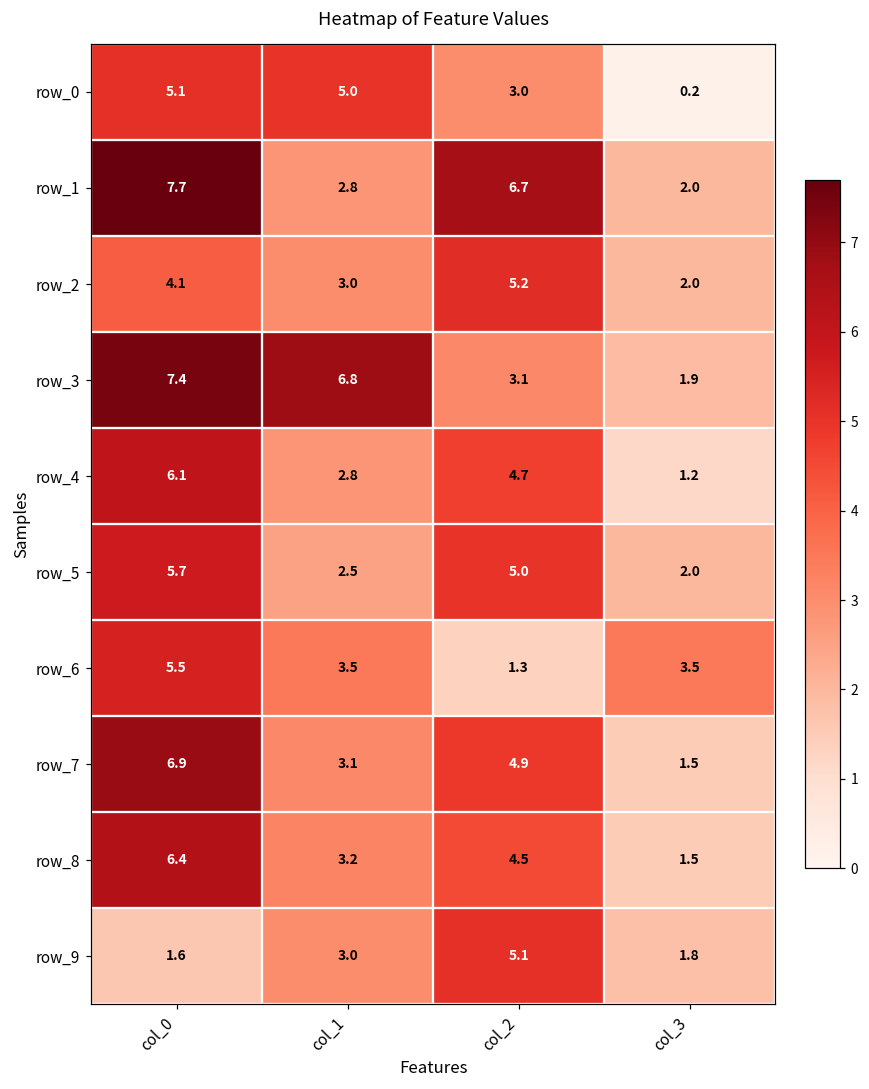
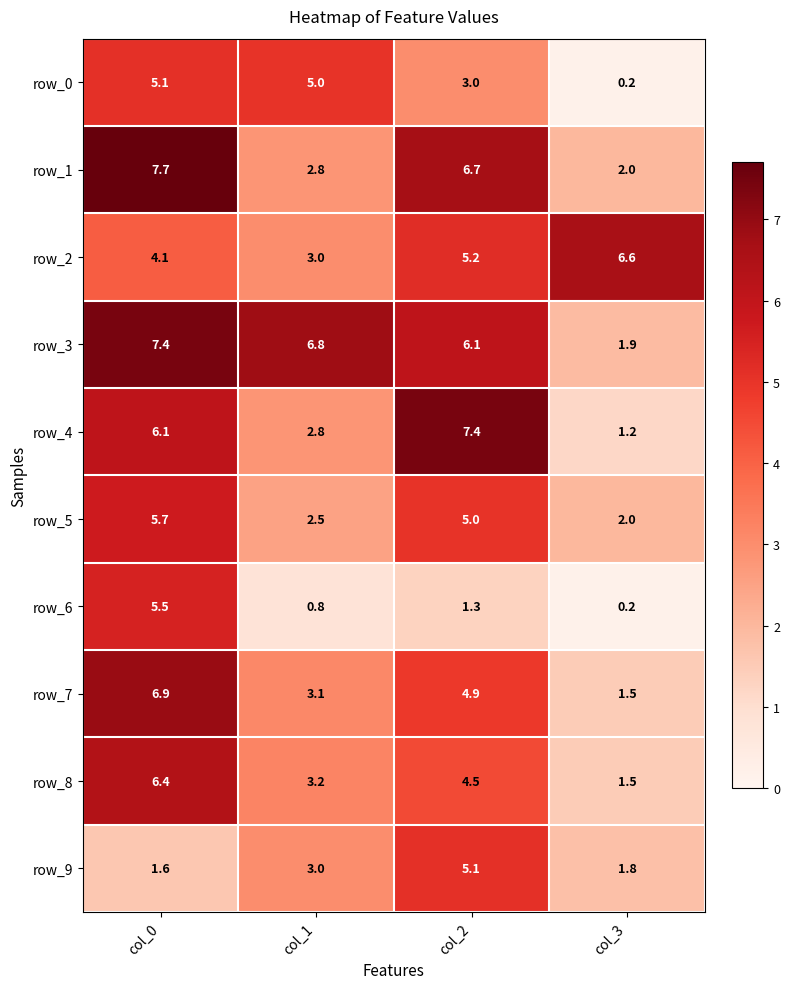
  {
    "row_0": {
      "col_0": 5.1,
      "col_1": 5.0,
      "col_2": 3.0,
      "col_3": 0.2
    },
    "row_1": {
      "col_0": 7.7,
      "col_1": 2.8,
      "col_2": 6.7,
      "col_3": 2.0
    },
    "row_2": {
      "col_0": 4.1,
      "col_1": 3.0,
      "col_2": 5.2,
-     "col_3": 2.0
+     "col_3": 6.6
    },
    "row_3": {
      "col_0": 7.4,
      "col_1": 6.8,
-     "col_2": 3.1,
+     "col_2": 6.1,
      "col_3": 1.9
    },
    "row_4": {
      "col_0": 6.1,
      "col_1": 2.8,
-     "col_2": 4.7,
+     "col_2": 7.4,
      "col_3": 1.2
    },
    "row_5": {
      "col_0": 5.7,
      "col_1": 2.5,
      "col_2": 5.0,
      "col_3": 2.0
    },
    "row_6": {
      "col_0": 5.5,
-     "col_1": 3.5,
+     "col_1": 0.8,
      "col_2": 1.3,
-     "col_3": 3.5
+     "col_3": 0.2
    },
    "row_7": {
      "col_0": 6.9,
      "col_1": 3.1,
      "col_2": 4.9,
      "col_3": 1.5
    },
    "row_8": {
      "col_0": 6.4,
      "col_1": 3.2,
      "col_2": 4.5,
      "col_3": 1.5
    },
    "row_9": {
      "col_0": 1.6,
      "col_1": 3.0,
      "col_2": 5.1,
      "col_3": 1.8
    }
  }
